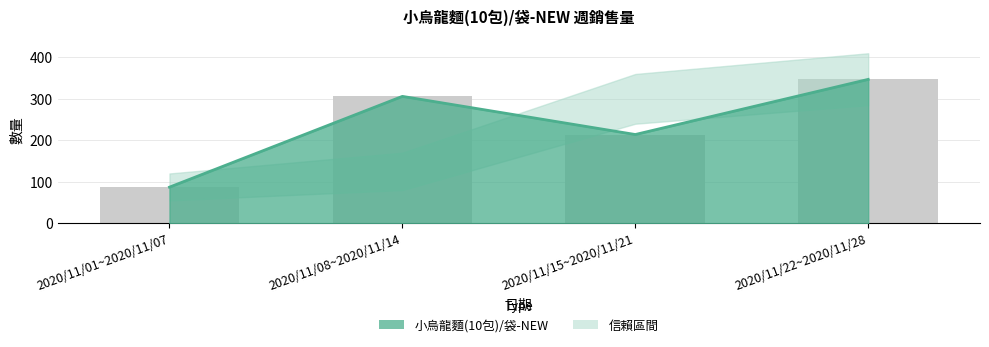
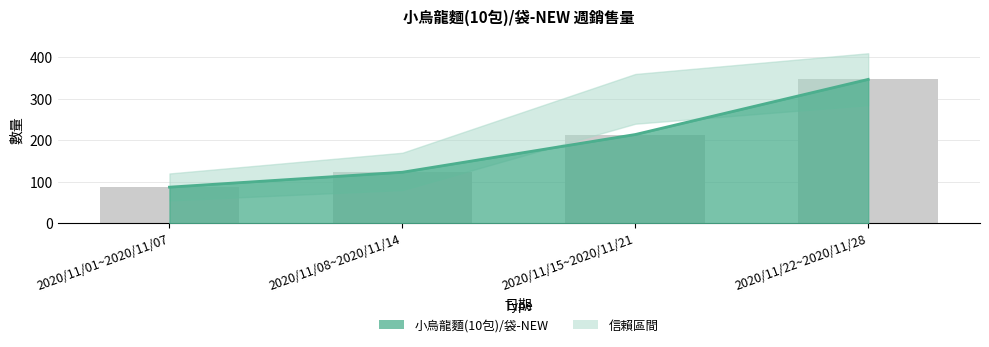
  {
    "小烏龍麵(10包)/袋-NEW": {
      "2020/11/01~2020/11/07": 90,
-     "2020/11/08~2020/11/14": 310,
+     "2020/11/08~2020/11/14": 120,
      "2020/11/15~2020/11/21": 210,
      "2020/11/22~2020/11/28": 350
    }
  }
